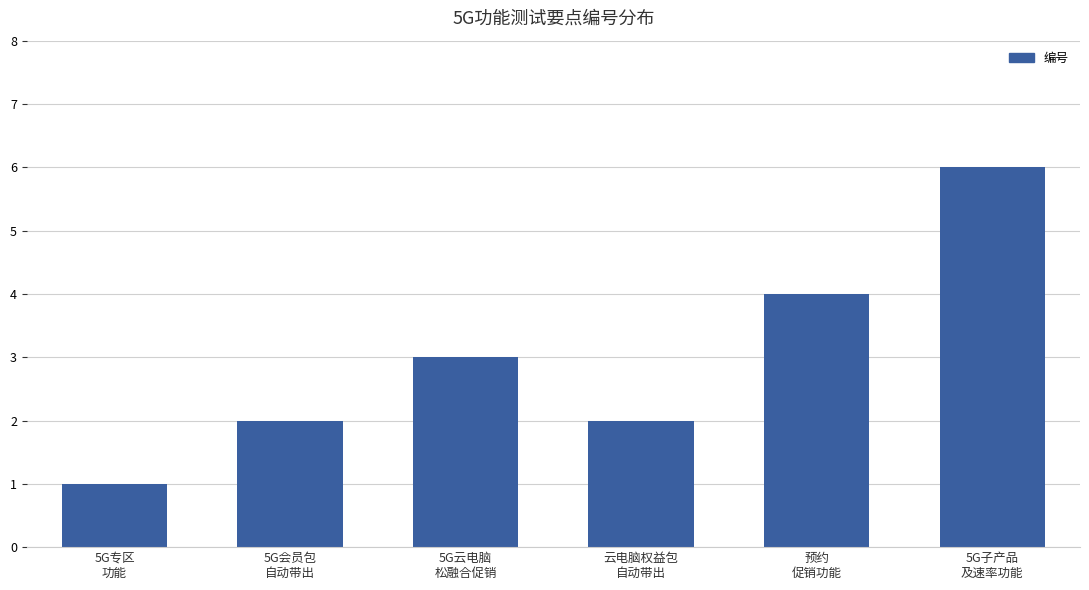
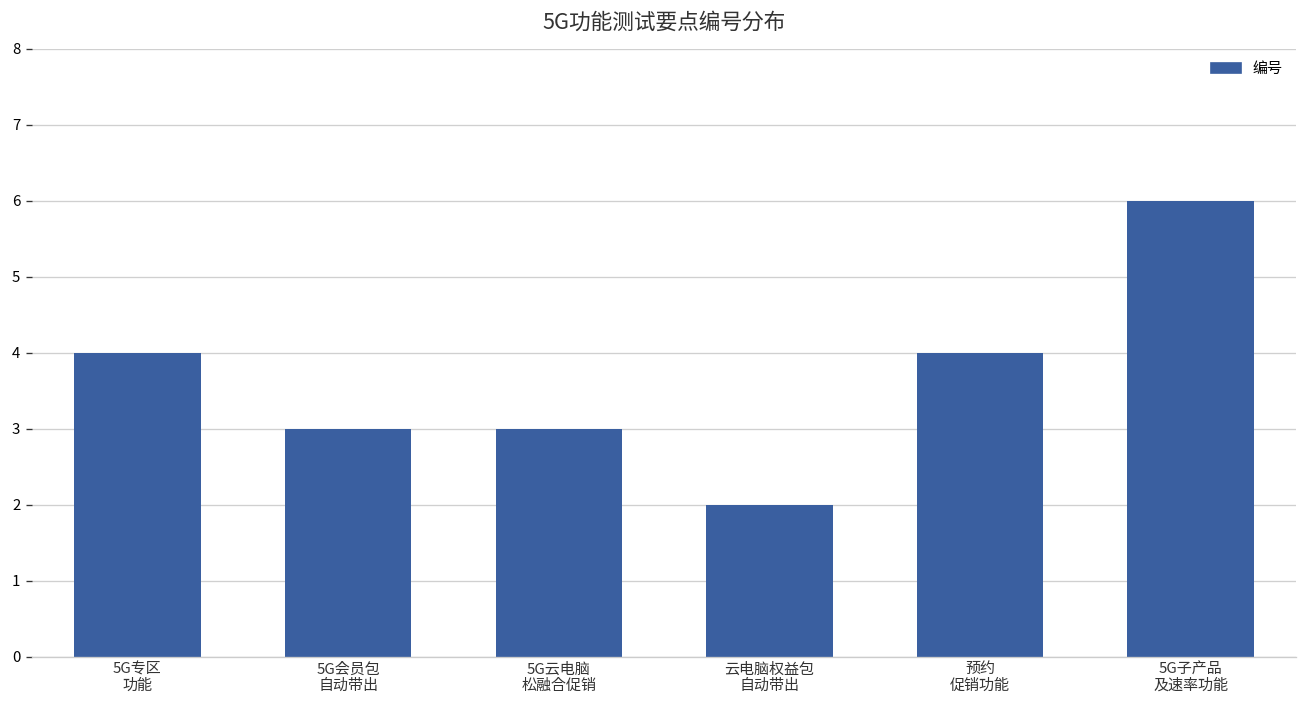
  {
-   "5G专区 功能": 1,
-   "5G会员包 自动带出": 2,
+   "5G专区 功能": 4,
+   "5G会员包 自动带出": 3,
    "5G云电脑 松融合促销": 3,
    "云电脑权益包 自动带出": 2,
    "预约 促销功能": 4,
    "5G子产品 及速率功能": 6
  }
